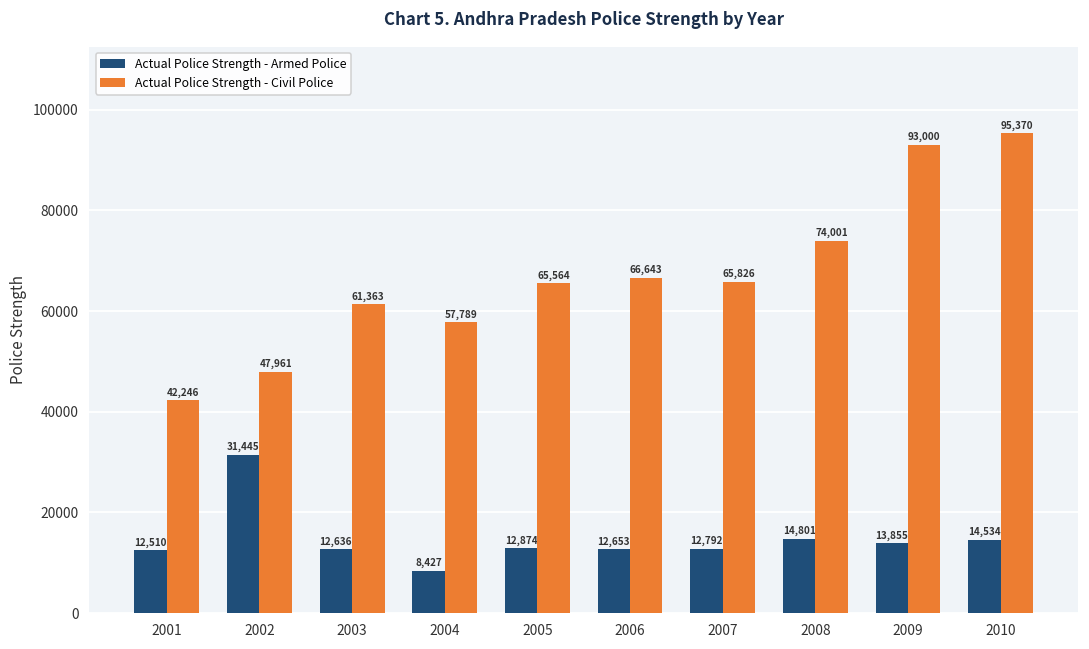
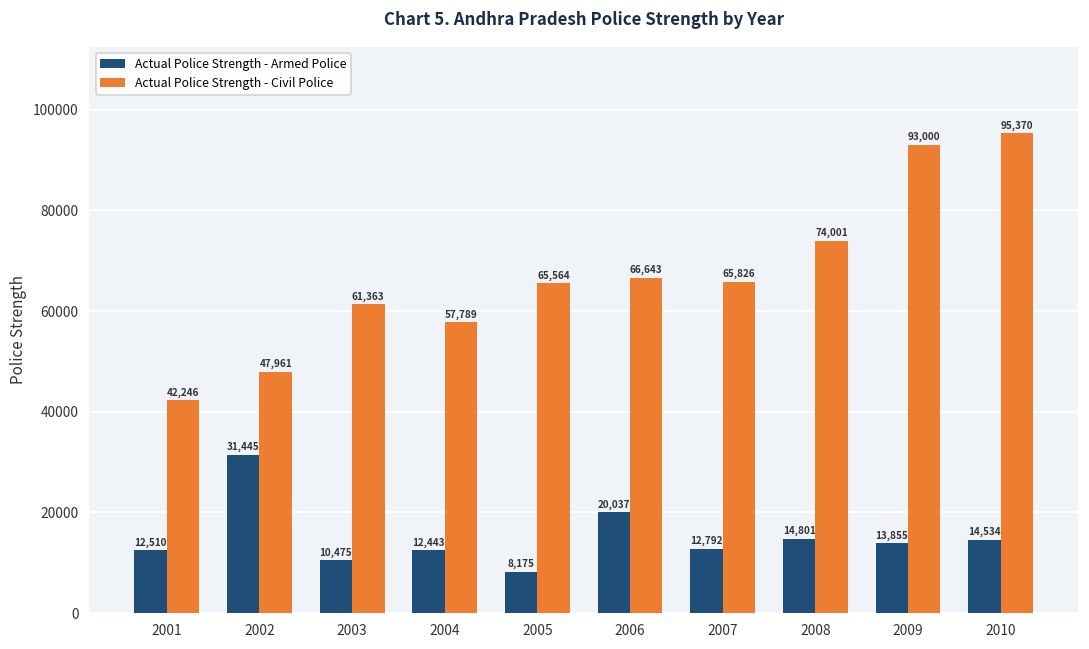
  {
    "Actual Police Strength - Armed Police": {
      "2001": "12,510",
      "2002": "31,445",
-     "2003": "12,636",
-     "2004": "8,427",
-     "2005": "12,874",
-     "2006": "12,653",
+     "2003": "10,475",
+     "2004": "12,443",
+     "2005": "8,175",
+     "2006": "20,037",
      "2007": "12,792",
      "2008": "14,801",
      "2009": "13,855",
      "2010": "14,534"
    },
    "Actual Police Strength - Civil Police": {
      "2001": "42,246",
      "2002": "47,961",
      "2003": "61,363",
      "2004": "57,789",
      "2005": "65,564",
      "2006": "66,643",
      "2007": "65,826",
      "2008": "74,001",
      "2009": "93,000",
      "2010": "95,370"
    }
  }
